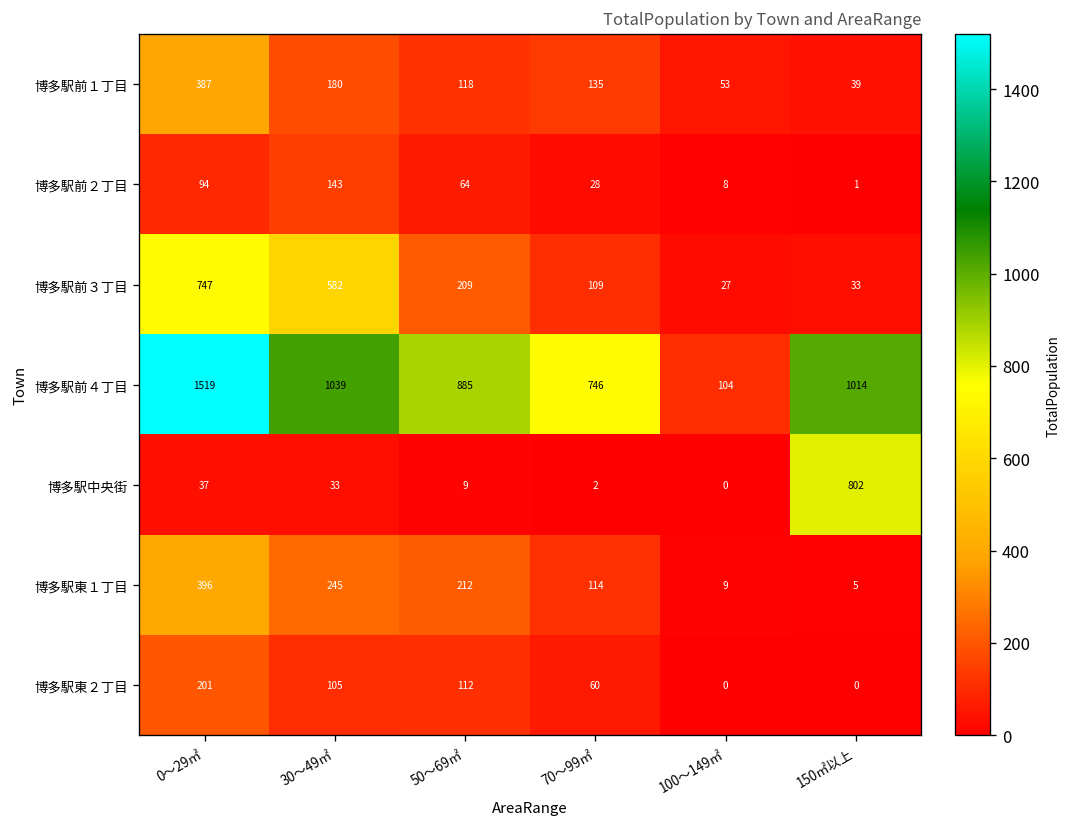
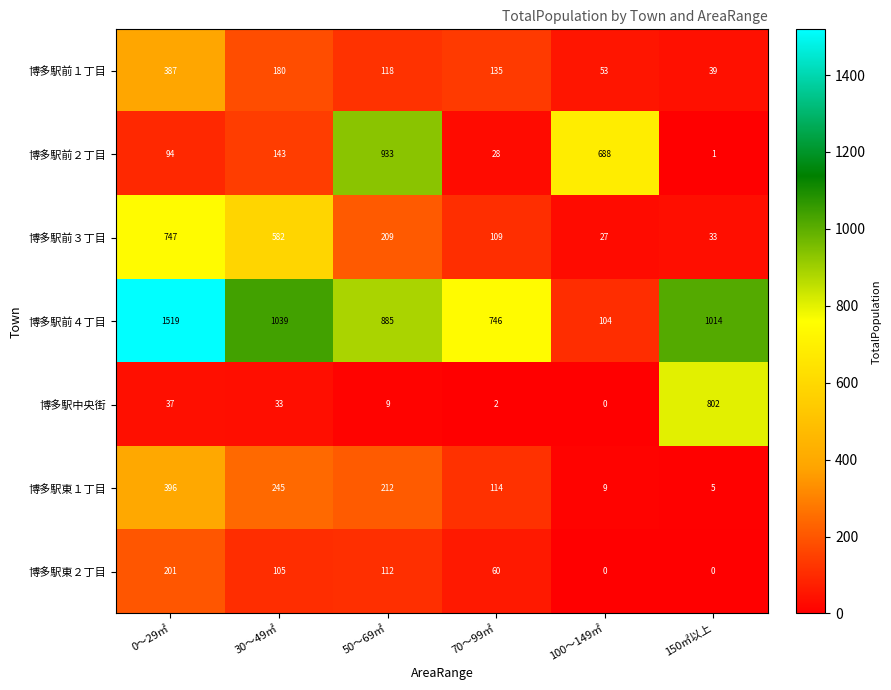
  {
    "博多駅前１丁目": {
      "0～29㎡": 387,
      "30～49㎡": 180,
      "50～69㎡": 118,
      "70～99㎡": 135,
      "100～149㎡": 53,
      "150㎡以上": 39
    },
    "博多駅前２丁目": {
      "0～29㎡": 94,
      "30～49㎡": 143,
-     "50～69㎡": 64,
+     "50～69㎡": 933,
      "70～99㎡": 28,
-     "100～149㎡": 8,
+     "100～149㎡": 688,
      "150㎡以上": 1
    },
    "博多駅前３丁目": {
      "0～29㎡": 747,
      "30～49㎡": 582,
      "50～69㎡": 209,
      "70～99㎡": 109,
      "100～149㎡": 27,
      "150㎡以上": 33
    },
    "博多駅前４丁目": {
      "0～29㎡": 1519,
      "30～49㎡": 1039,
      "50～69㎡": 885,
      "70～99㎡": 746,
      "100～149㎡": 104,
      "150㎡以上": 1014
    },
    "博多駅中央街": {
      "0～29㎡": 37,
      "30～49㎡": 33,
      "50～69㎡": 9,
      "70～99㎡": 2,
      "100～149㎡": 0,
      "150㎡以上": 802
    },
    "博多駅東１丁目": {
      "0～29㎡": 396,
      "30～49㎡": 245,
      "50～69㎡": 212,
      "70～99㎡": 114,
      "100～149㎡": 9,
      "150㎡以上": 5
    },
    "博多駅東２丁目": {
      "0～29㎡": 201,
      "30～49㎡": 105,
      "50～69㎡": 112,
      "70～99㎡": 60,
      "100～149㎡": 0,
      "150㎡以上": 0
    }
  }
